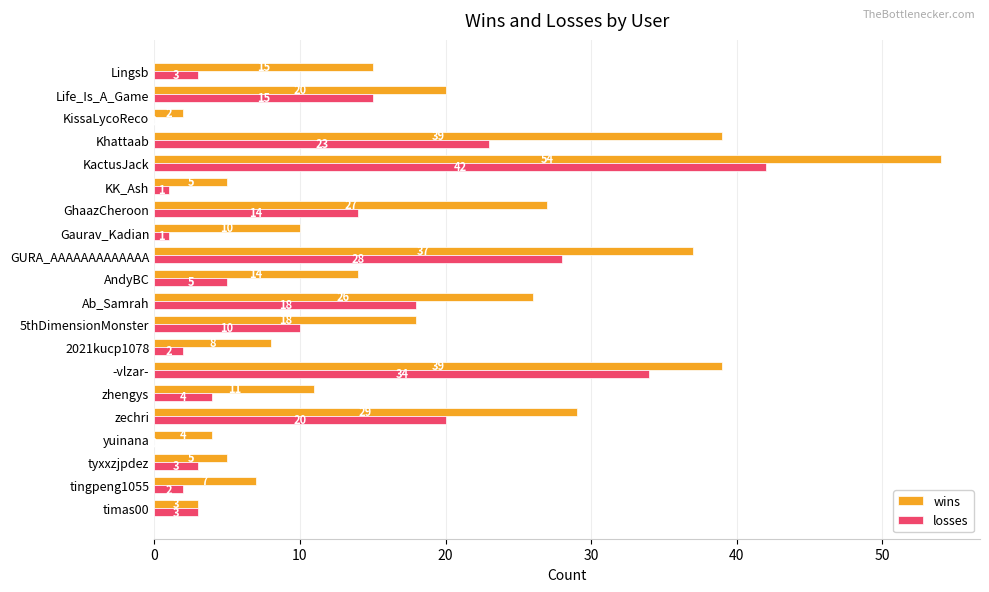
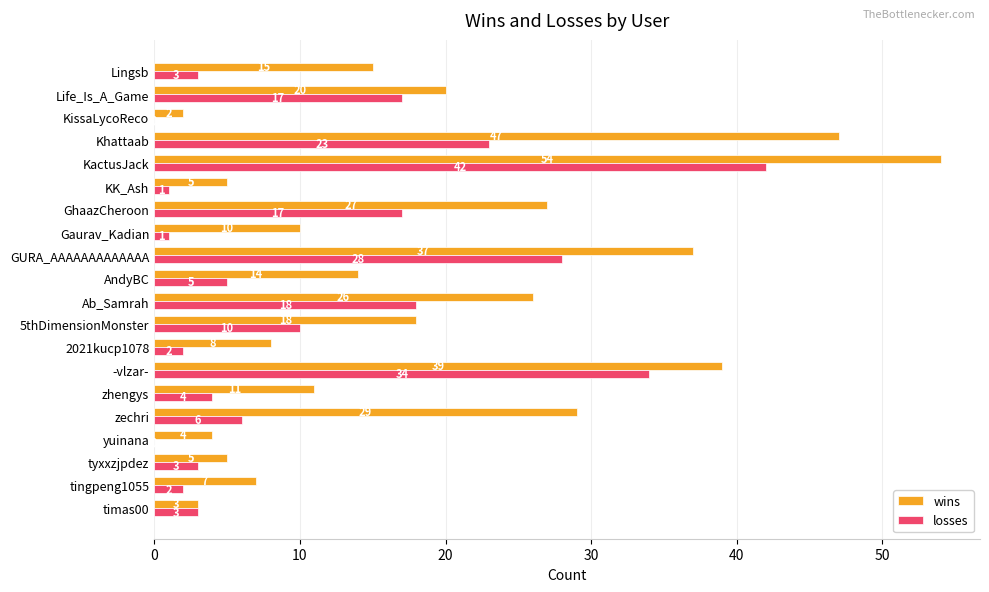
  {
    "wins": {
      "Lingsb": 15,
      "KissaLycoReco": 2,
-     "Khattaab": 39,
+     "Khattaab": 47,
      "KK_Ash": 5,
      "Gaurav_Kadian": 10,
      "AndyBC": 14,
      "2021kucp1078": 8,
      "zhengys": 11,
      "zechri": 29,
      "yuinana": 4,
      "tingpeng1055": 7
    },
    "losses": {
      "Lingsb": 3,
-     "Life_Is_A_Game": 15,
+     "Life_Is_A_Game": 17,
      "Khattaab": 23,
      "KactusJack": 42,
      "KK_Ash": 1,
-     "GhaazCheroon": 14,
+     "GhaazCheroon": 17,
      "Gaurav_Kadian": 1,
      "GURA_AAAAAAAAAAAAA": 28,
      "AndyBC": 5,
      "Ab_Samrah": 18,
      "5thDimensionMonster": 10,
      "2021kucp1078": 2,
      "-vlzar-": 34,
      "zhengys": 4,
-     "zechri": 20,
+     "zechri": 6,
      "tyxxzjpdez": 3,
      "tingpeng1055": 2
    }
  }
